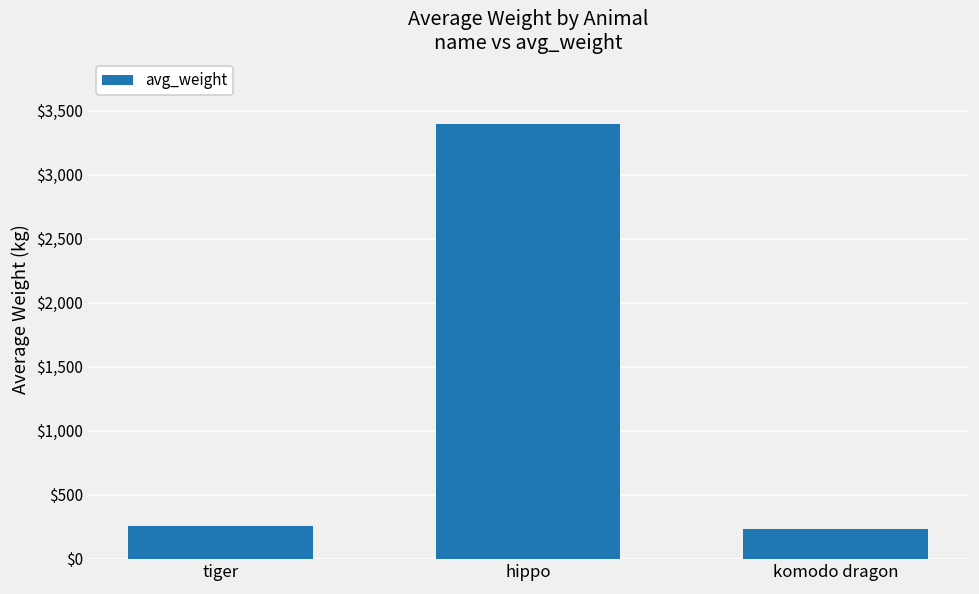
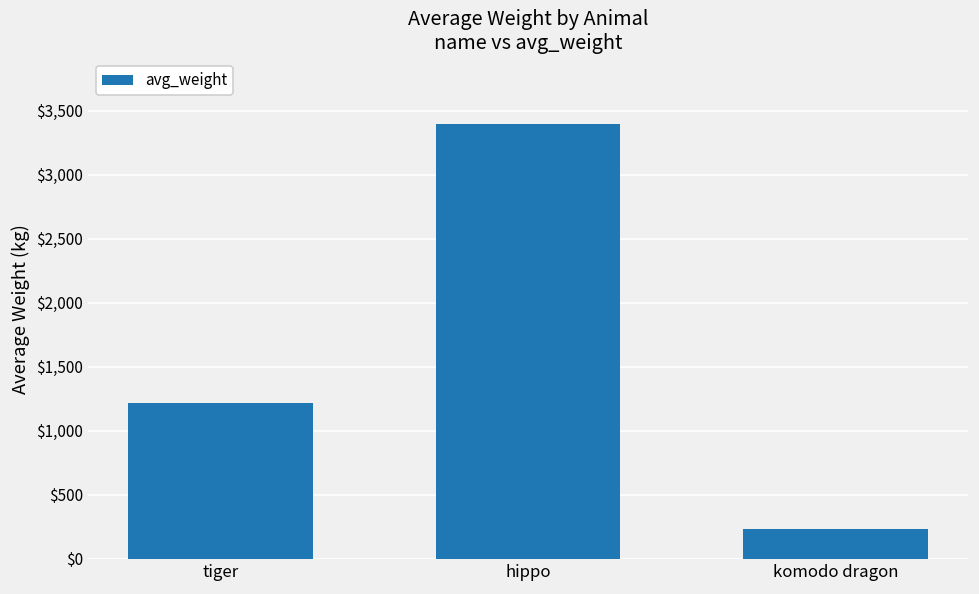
  {
-   "tiger": "$260",
+   "tiger": "$1,220",
    "hippo": "$3,400",
    "komodo dragon": "$230"
  }
